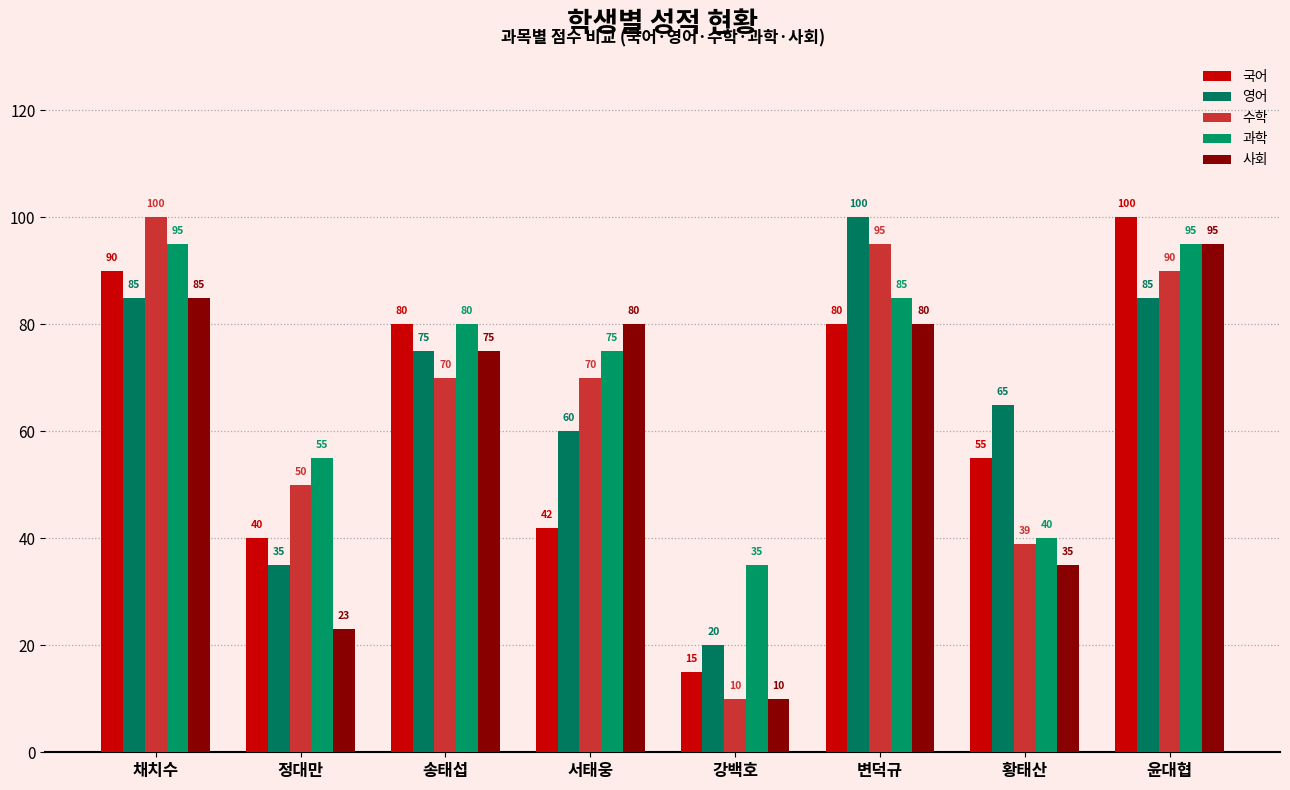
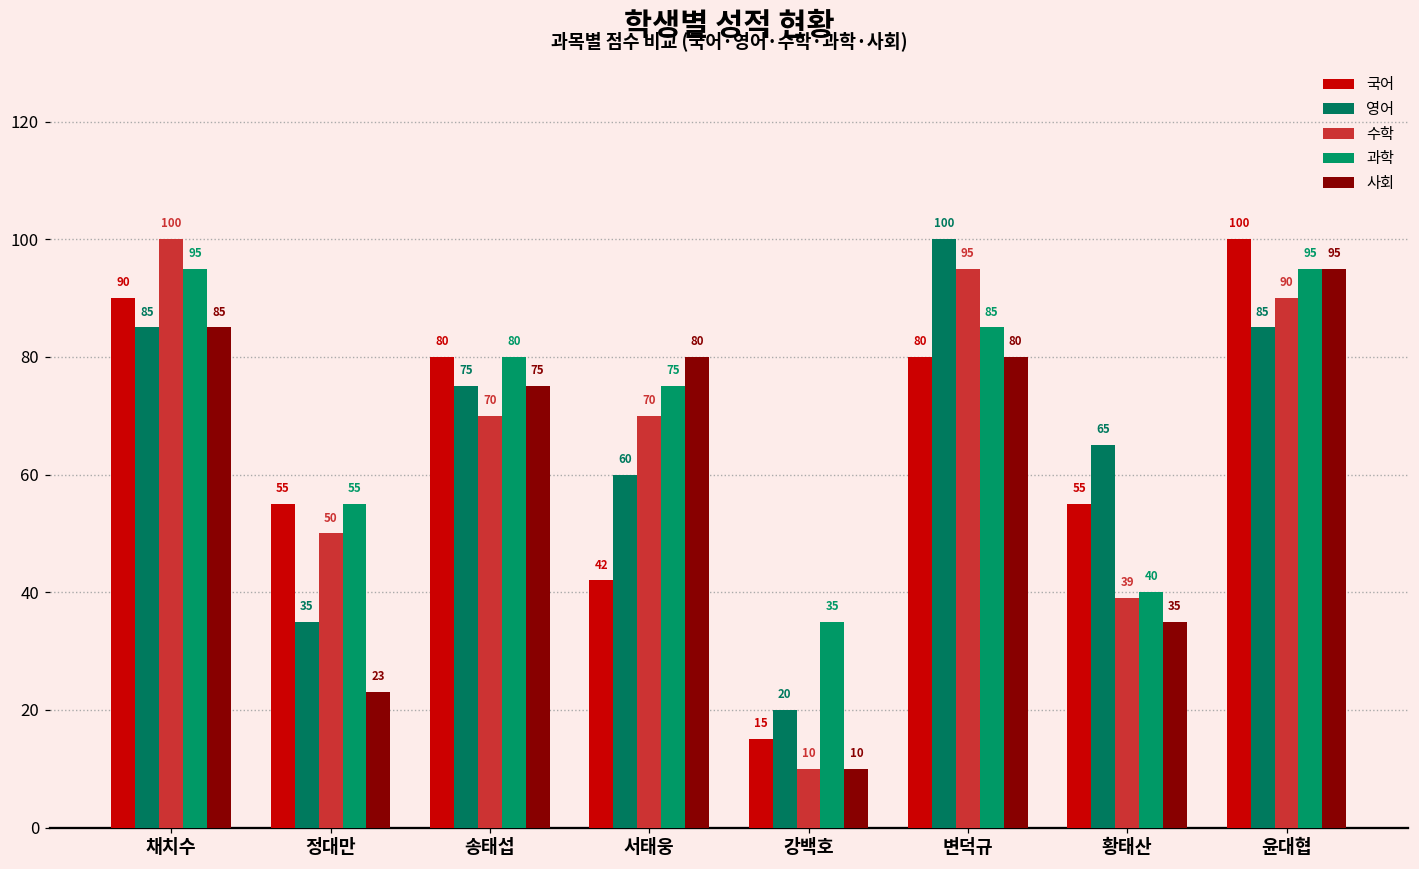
  {
    "국어": {
      "채치수": 90,
-     "정대만": 40,
+     "정대만": 55,
      "송태섭": 80,
      "서태웅": 42,
      "강백호": 15,
      "변덕규": 80,
      "황태산": 55,
      "윤대협": 100
    },
    "수학": {
      "채치수": 100,
      "정대만": 50,
      "송태섭": 70,
      "서태웅": 70,
      "강백호": 10,
      "변덕규": 95,
      "황태산": 39,
      "윤대협": 90
    },
    "사회": {
      "채치수": 85,
      "정대만": 23,
      "송태섭": 75,
      "서태웅": 80,
      "강백호": 10,
      "변덕규": 80,
      "황태산": 35,
      "윤대협": 95
    }
  }
